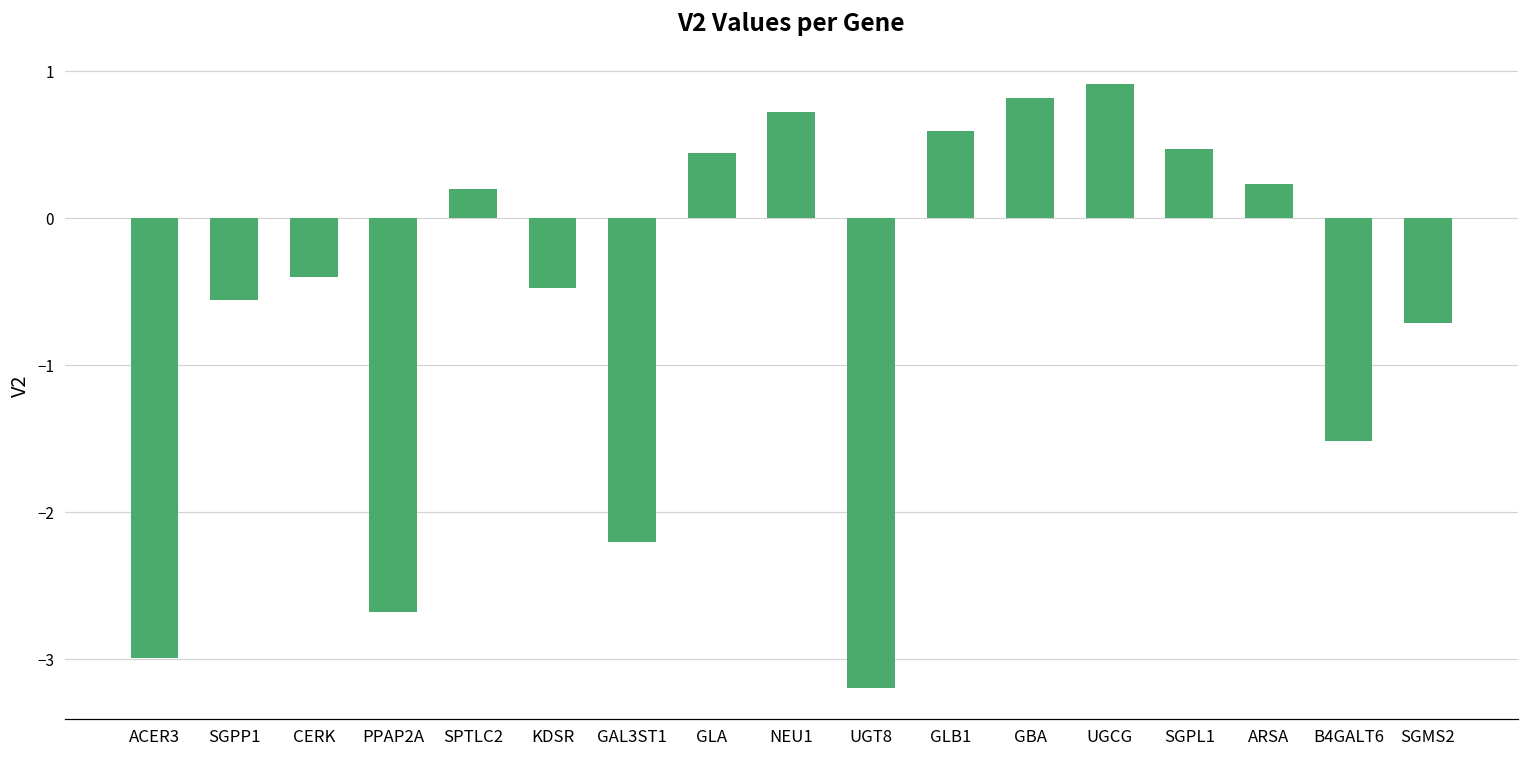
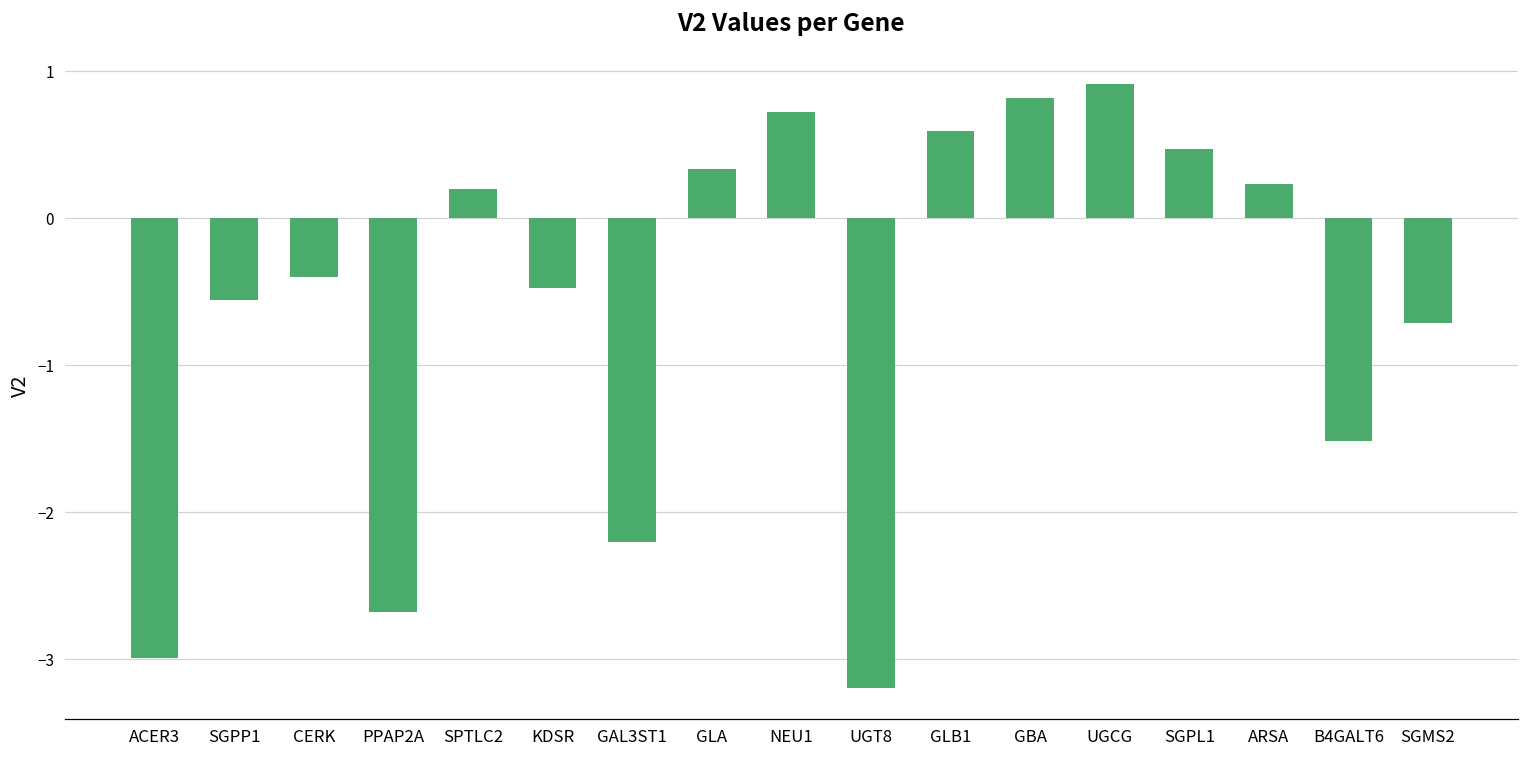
  {
    "ACER3": -2.99,
    "SGPP1": -0.56,
    "CERK": -0.40,
    "PPAP2A": -2.68,
    "SPTLC2": 0.20,
    "KDSR": -0.47,
    "GAL3ST1": -2.20,
-   "GLA": 0.45,
+   "GLA": 0.33,
    "NEU1": 0.72,
    "UGT8": -3.20,
    "GLB1": 0.60,
    "GBA": 0.82,
    "UGCG": 0.91,
    "SGPL1": 0.47,
    "ARSA": 0.23,
    "B4GALT6": -1.52,
    "SGMS2": -0.71
  }
